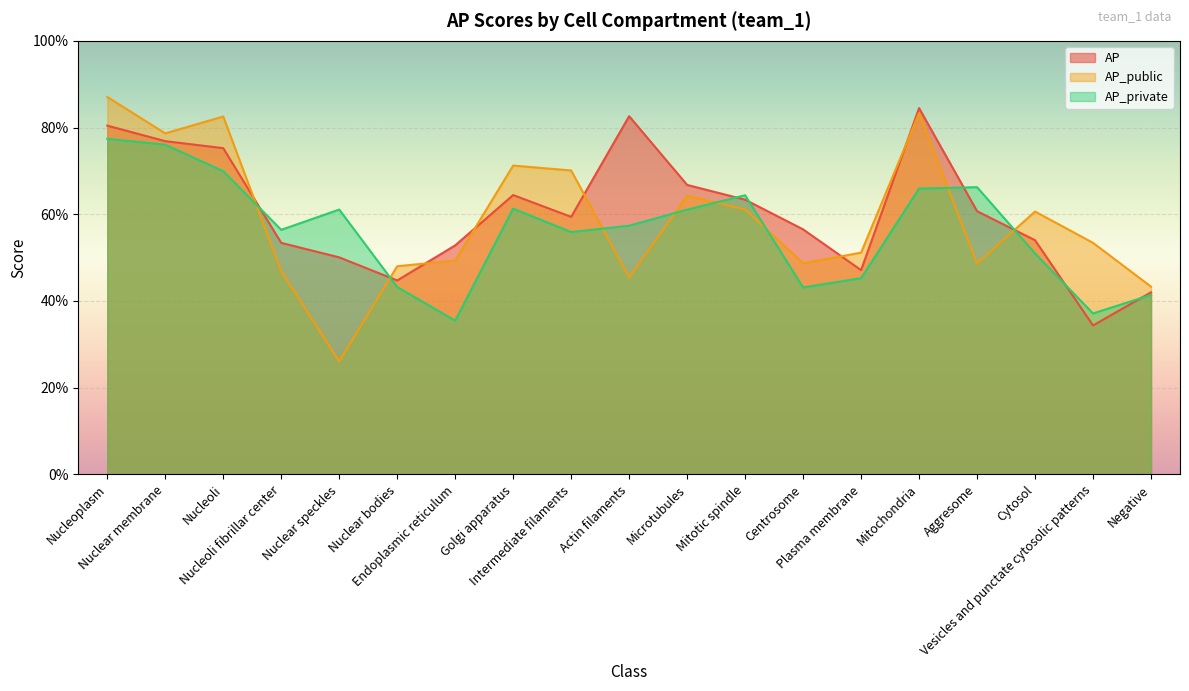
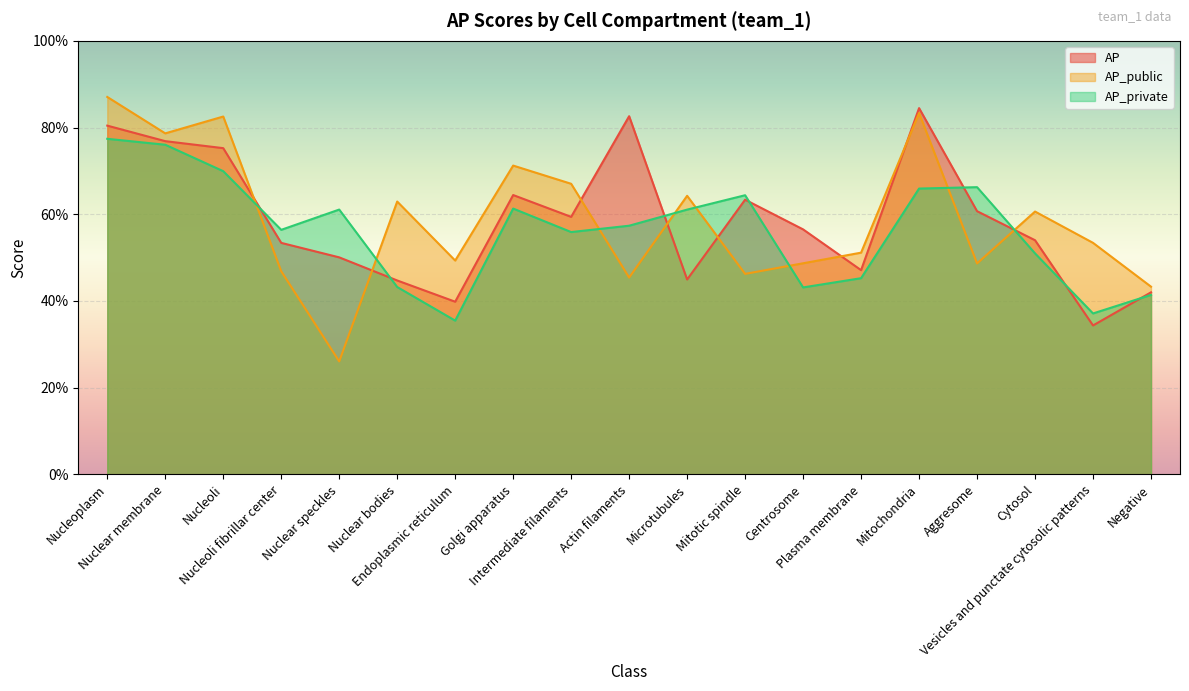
  {
    "AP": {
      "Nucleoplasm": "80%",
      "Nuclear membrane": "77%",
      "Nucleoli": "75%",
      "Nucleoli fibrillar center": "53%",
      "Nuclear speckles": "50%",
      "Nuclear bodies": "45%",
-     "Endoplasmic reticulum": "53%",
+     "Endoplasmic reticulum": "40%",
      "Golgi apparatus": "64%",
      "Intermediate filaments": "59%",
      "Actin filaments": "83%",
-     "Microtubules": "67%",
+     "Microtubules": "45%",
      "Mitotic spindle": "63%",
      "Centrosome": "57%",
      "Plasma membrane": "47%",
      "Mitochondria": "84%",
      "Aggresome": "61%",
      "Cytosol": "54%",
      "Vesicles and punctate cytosolic patterns": "34%",
      "Negative": "42%"
    },
    "AP_public": {
      "Nucleoplasm": "87%",
      "Nuclear membrane": "79%",
      "Nucleoli": "83%",
      "Nucleoli fibrillar center": "47%",
      "Nuclear speckles": "26%",
-     "Nuclear bodies": "48%",
+     "Nuclear bodies": "63%",
      "Endoplasmic reticulum": "49%",
      "Golgi apparatus": "71%",
-     "Intermediate filaments": "70%",
+     "Intermediate filaments": "67%",
      "Actin filaments": "45%",
      "Microtubules": "64%",
-     "Mitotic spindle": "61%",
+     "Mitotic spindle": "46%",
      "Centrosome": "49%",
      "Plasma membrane": "51%",
      "Mitochondria": "83%",
      "Aggresome": "49%",
      "Cytosol": "61%",
      "Vesicles and punctate cytosolic patterns": "53%",
      "Negative": "43%"
    },
    "AP_private": {
      "Nucleoplasm": "77%",
      "Nuclear membrane": "76%",
      "Nucleoli": "70%",
      "Nucleoli fibrillar center": "56%",
      "Nuclear speckles": "61%",
      "Nuclear bodies": "43%",
      "Endoplasmic reticulum": "35%",
      "Golgi apparatus": "61%",
      "Intermediate filaments": "56%",
      "Actin filaments": "57%",
      "Microtubules": "61%",
      "Mitotic spindle": "64%",
      "Centrosome": "43%",
      "Plasma membrane": "45%",
      "Mitochondria": "66%",
      "Aggresome": "66%",
      "Cytosol": "51%",
      "Vesicles and punctate cytosolic patterns": "37%",
      "Negative": "41%"
    }
  }
